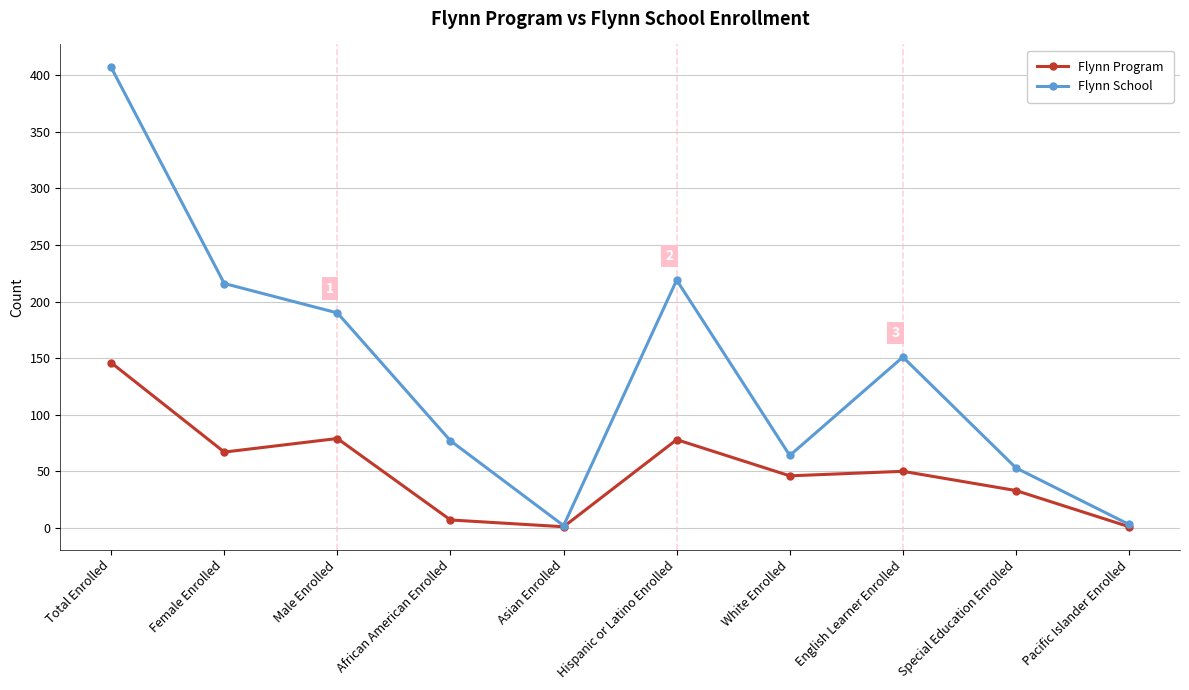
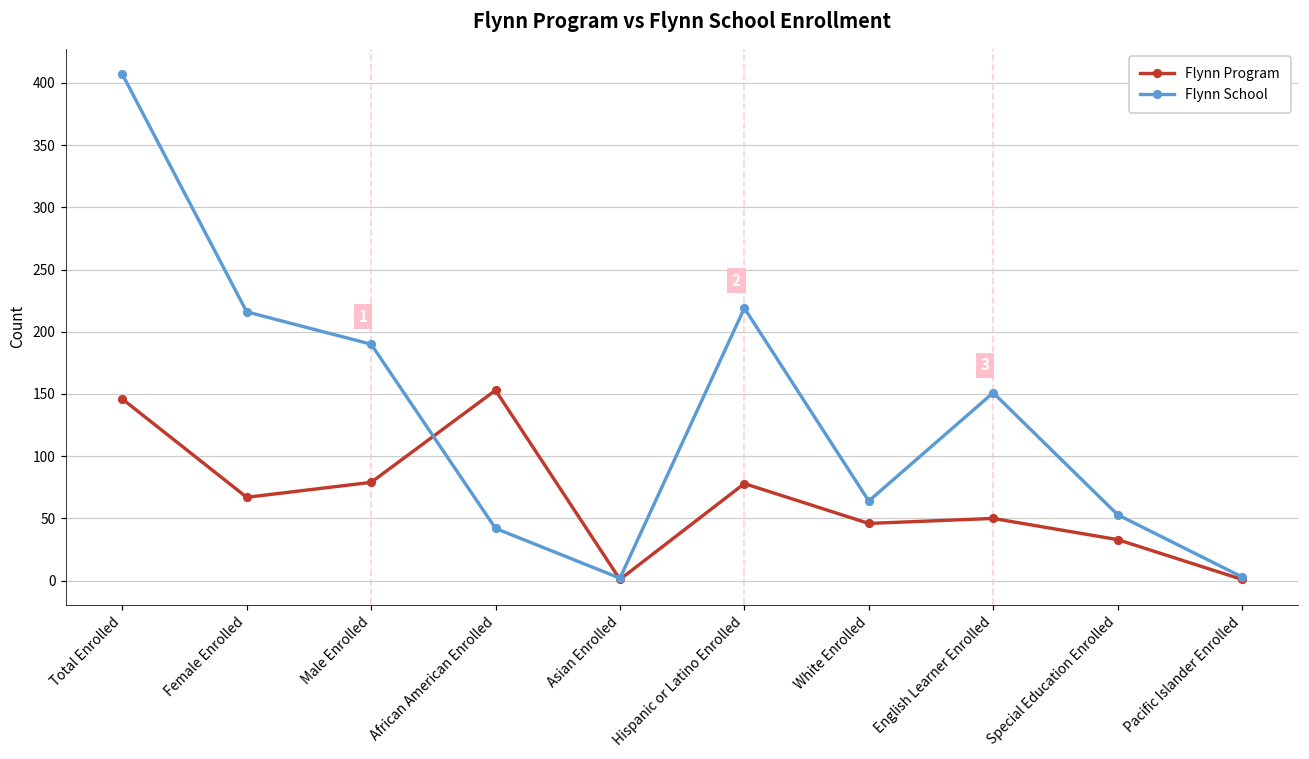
  {
    "Flynn Program": {
      "Total Enrolled": 146,
      "Female Enrolled": 67,
      "Male Enrolled": 79,
-     "African American Enrolled": 7,
+     "African American Enrolled": 153,
      "Hispanic or Latino Enrolled": 78,
      "White Enrolled": 46,
      "English Learner Enrolled": 50,
      "Special Education Enrolled": 33
    },
    "Flynn School": {
      "Total Enrolled": 407,
      "Female Enrolled": 216,
-     "African American Enrolled": 77,
+     "African American Enrolled": 42,
      "White Enrolled": 64,
      "Special Education Enrolled": 53
    }
  }
